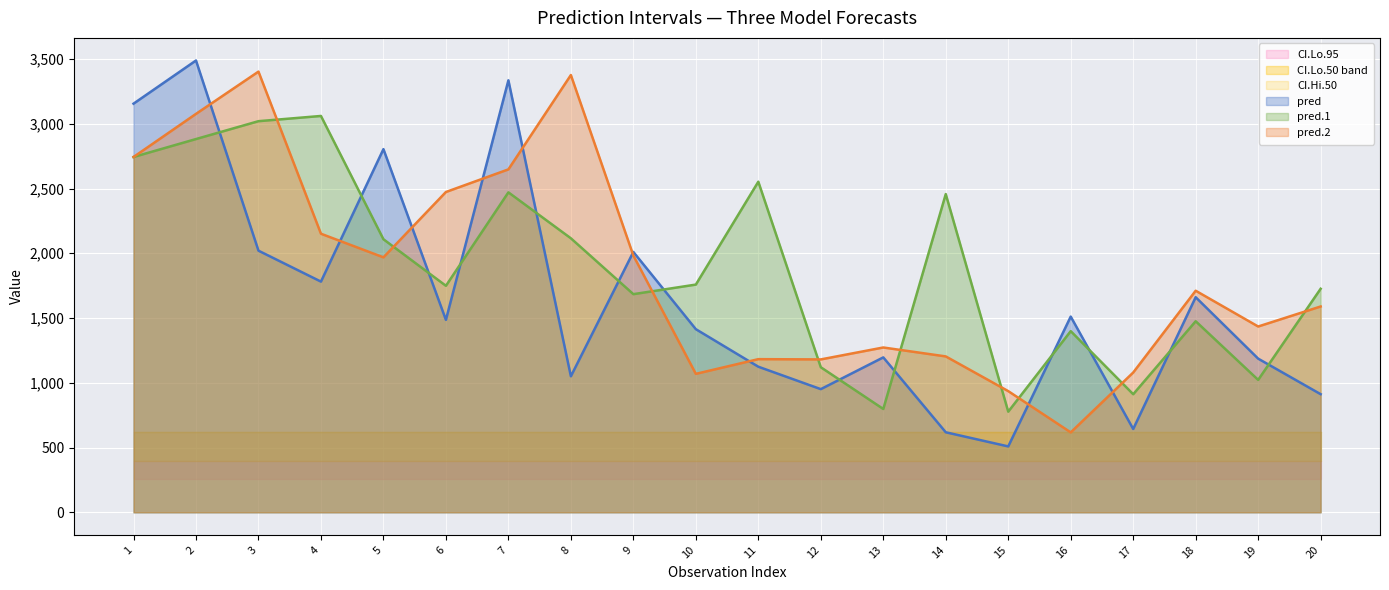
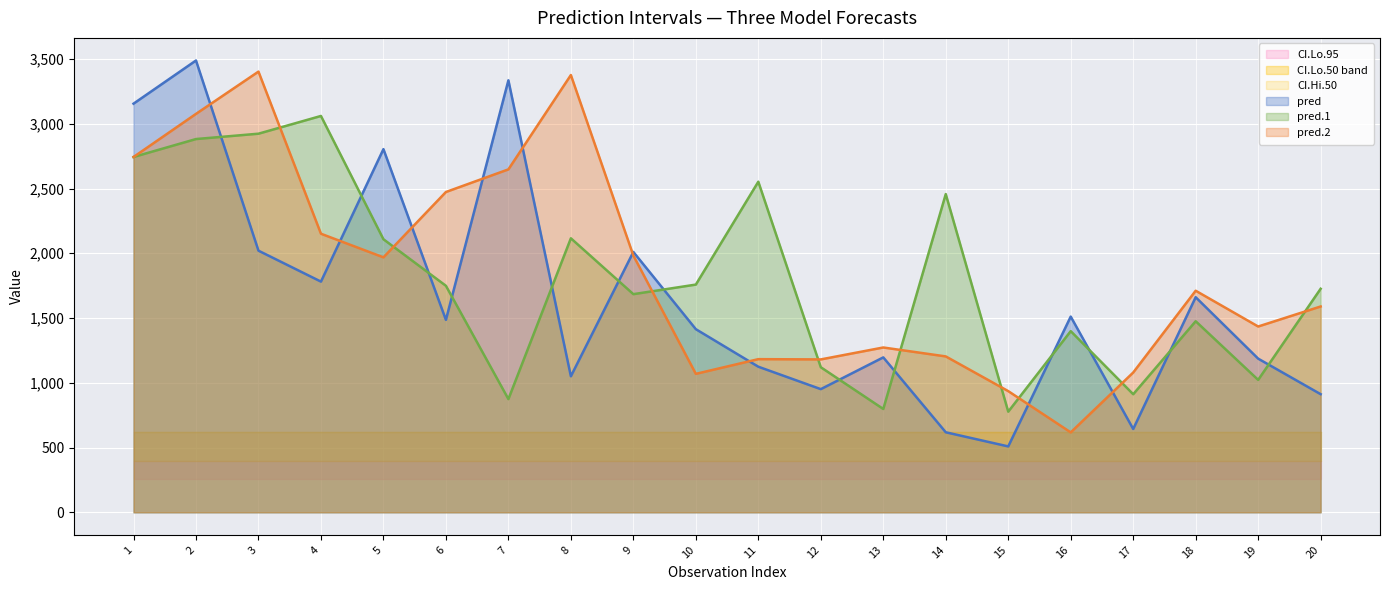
  {
    "CI.Lo.95": {
      "1": "390",
      "2": "390",
      "3": "390",
      "4": "390",
      "5": "390",
      "6": "390",
      "7": "390",
      "8": "390",
      "9": "390",
      "10": "390",
      "11": "390",
      "12": "390",
      "13": "390",
      "14": "390",
      "15": "390",
      "16": "390",
      "17": "390",
      "18": "390",
      "19": "390",
      "20": "390"
    },
    "pred": {
      "1": "3,150",
      "2": "3,490",
      "3": "2,020",
      "4": "1,780",
      "5": "2,800",
      "6": "1,490",
      "7": "3,340",
      "8": "1,050",
      "9": "2,010",
      "10": "1,410",
      "11": "1,120",
      "12": "950",
      "13": "1,200",
      "15": "510",
      "16": "1,510",
      "17": "640",
      "18": "1,660",
      "19": "1,190",
      "20": "910"
    },
    "pred.1": {
      "2": "2,880",
-     "3": "3,020",
+     "3": "2,920",
      "4": "3,060",
      "5": "2,110",
      "6": "1,750",
-     "7": "2,470",
+     "7": "870",
      "8": "2,120",
      "9": "1,680",
      "10": "1,760",
      "11": "2,550",
      "12": "1,120",
      "13": "800",
      "14": "2,460",
      "15": "780",
      "16": "1,400",
      "17": "910",
      "18": "1,480",
      "19": "1,020",
      "20": "1,730"
    }
  }
